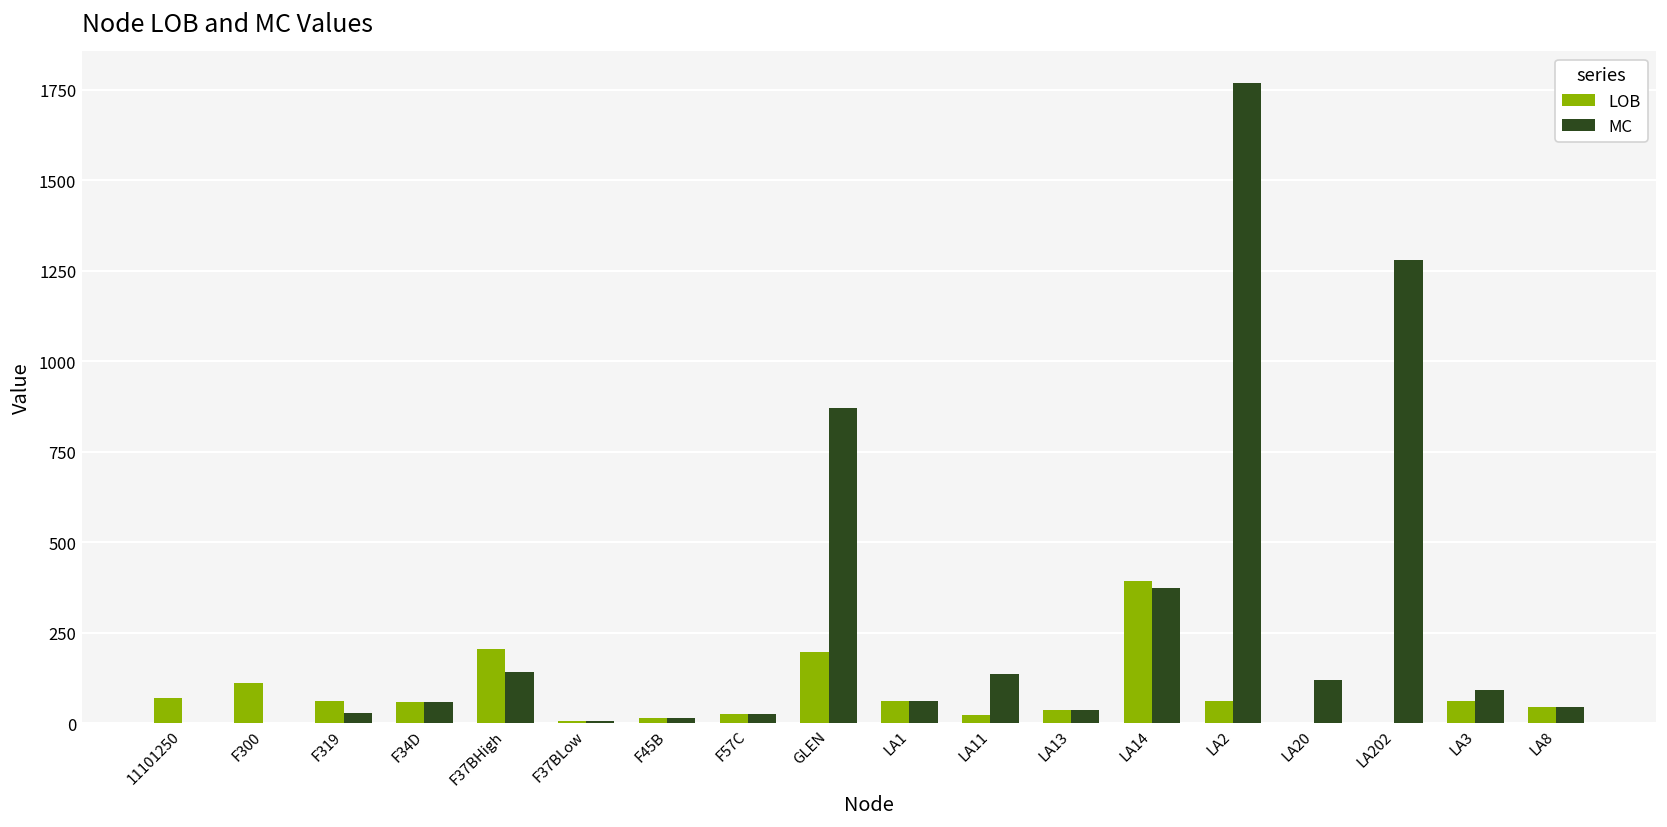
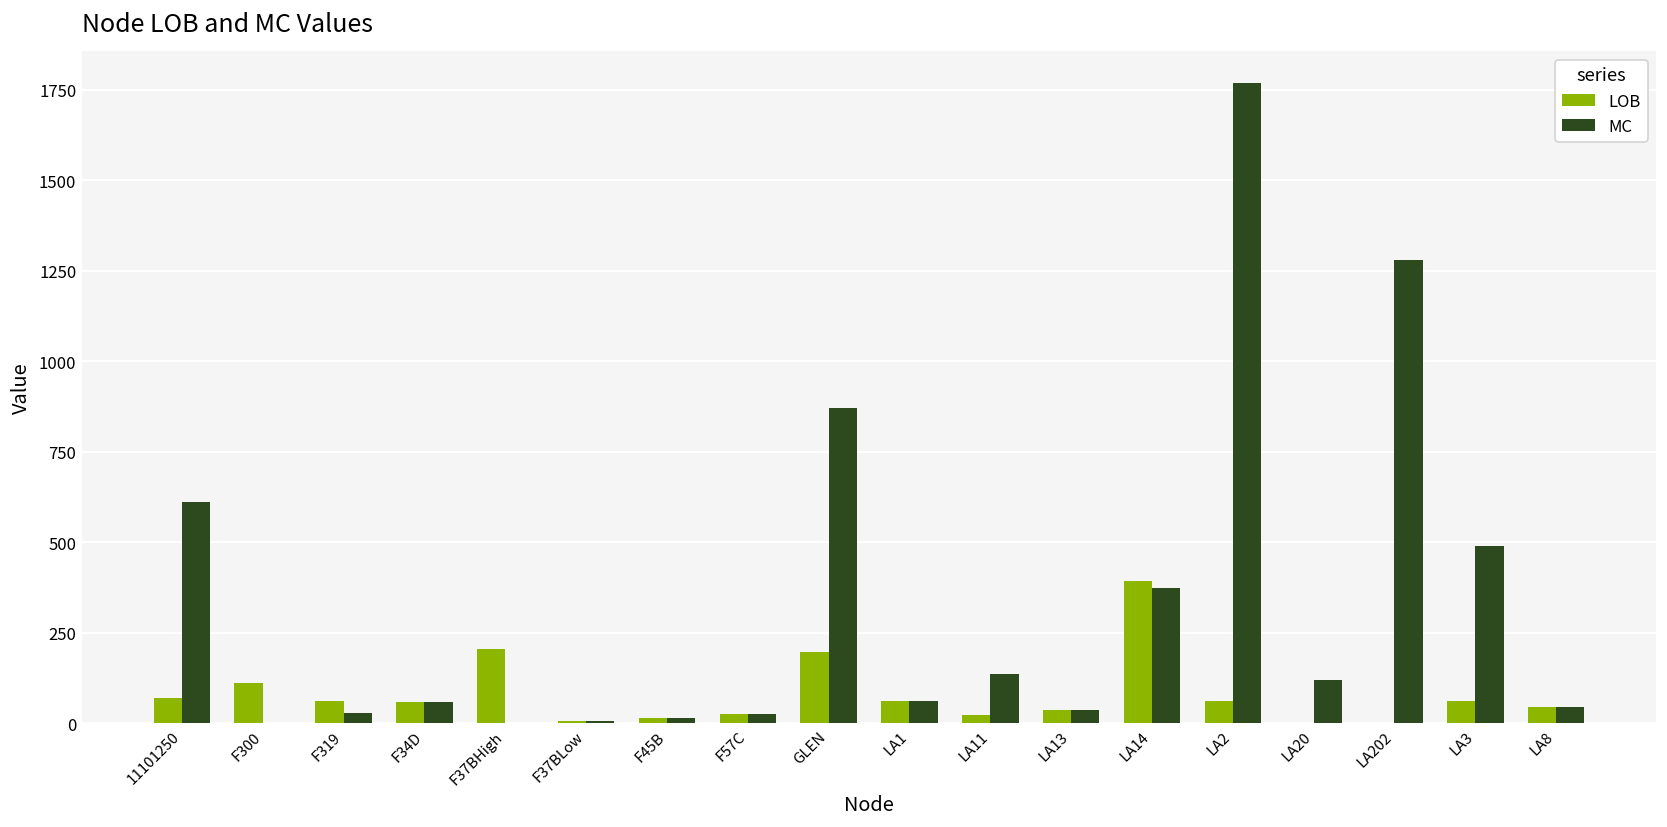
  {
    "LOB": {
      "11101250": 70,
      "F300": 110,
      "F319": 60,
      "F34D": 60,
      "F37BHigh": 210,
      "F45B": 20,
      "F57C": 30,
      "GLEN": 200,
      "LA1": 60,
      "LA11": 20,
      "LA13": 40,
      "LA14": 390,
      "LA2": 60,
      "LA202": 0,
      "LA3": 60,
      "LA8": 50
    },
    "MC": {
-     "11101250": 0,
+     "11101250": 610,
      "F319": 30,
      "F34D": 60,
-     "F37BHigh": 140,
+     "F37BHigh": 0,
      "F45B": 20,
      "F57C": 30,
      "GLEN": 870,
      "LA1": 60,
      "LA11": 140,
      "LA13": 40,
      "LA14": 370,
      "LA2": 1770,
      "LA20": 120,
      "LA202": 1280,
-     "LA3": 90,
+     "LA3": 490,
      "LA8": 50
    }
  }
